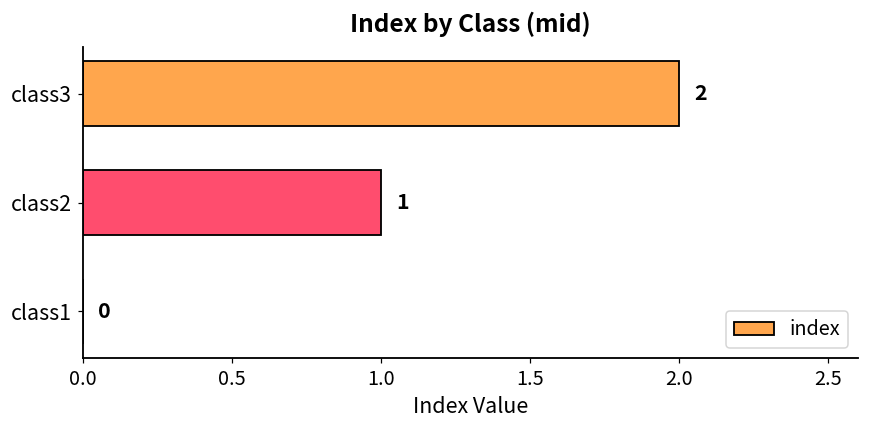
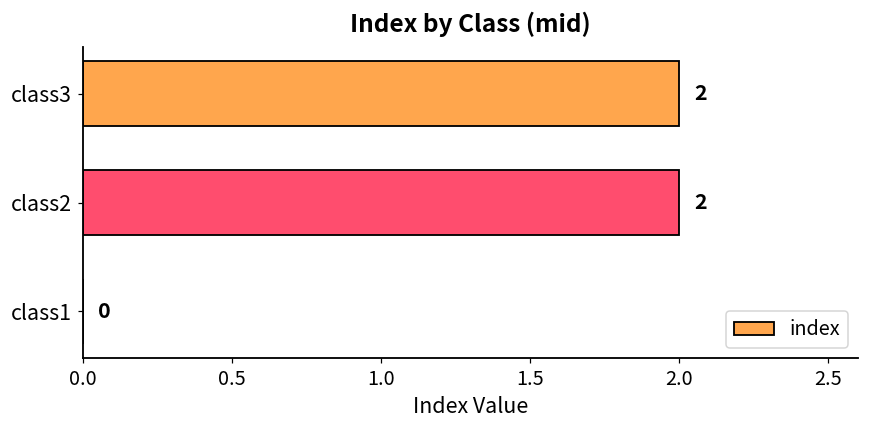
  {
    "class3": 2,
-   "class2": 1,
+   "class2": 2,
    "class1": 0
  }
